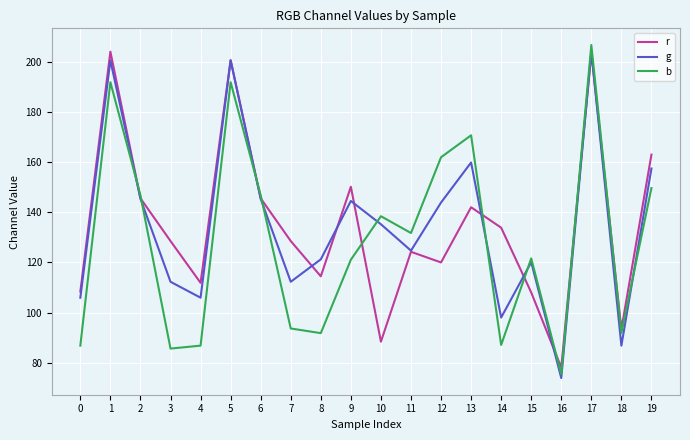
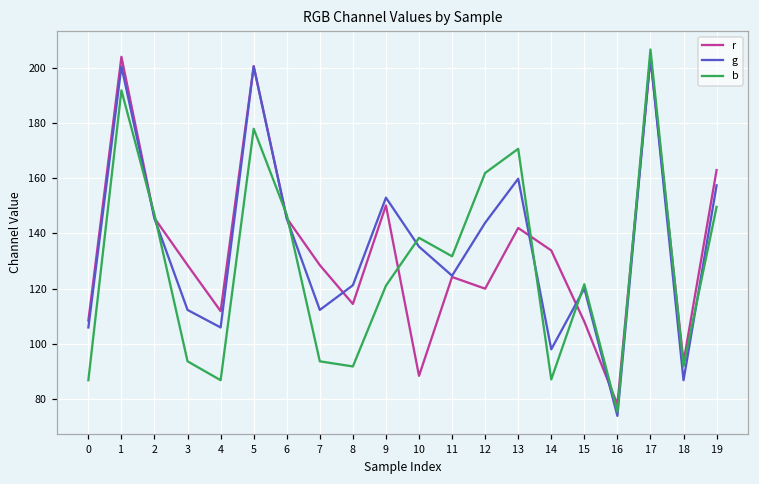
  {
    "r": {
      "0": 108,
      "1": 204,
      "3": 129,
      "4": 112,
      "7": 129,
      "8": 114,
      "9": 150,
      "10": 88,
      "12": 120,
      "13": 142,
      "14": 134,
      "15": 108,
      "16": 78,
      "18": 93,
      "19": 163
    },
    "g": {
      "0": 106,
      "1": 200,
      "3": 112,
      "4": 106,
      "7": 112,
      "8": 121,
-     "9": 144,
+     "9": 153,
      "10": 135,
      "12": 144,
      "13": 160,
      "14": 98,
      "15": 120,
      "16": 74,
      "18": 87,
      "19": 157
    },
    "b": {
      "0": 87,
      "1": 192,
      "2": 147,
-     "3": 86,
+     "3": 94,
      "4": 87,
-     "5": 192,
+     "5": 178,
      "6": 147,
      "7": 94,
      "8": 92,
      "9": 121,
      "10": 138,
      "11": 132,
      "12": 162,
      "13": 171,
      "14": 87,
      "15": 122,
      "16": 75,
      "17": 207,
      "18": 92,
      "19": 150
    }
  }
